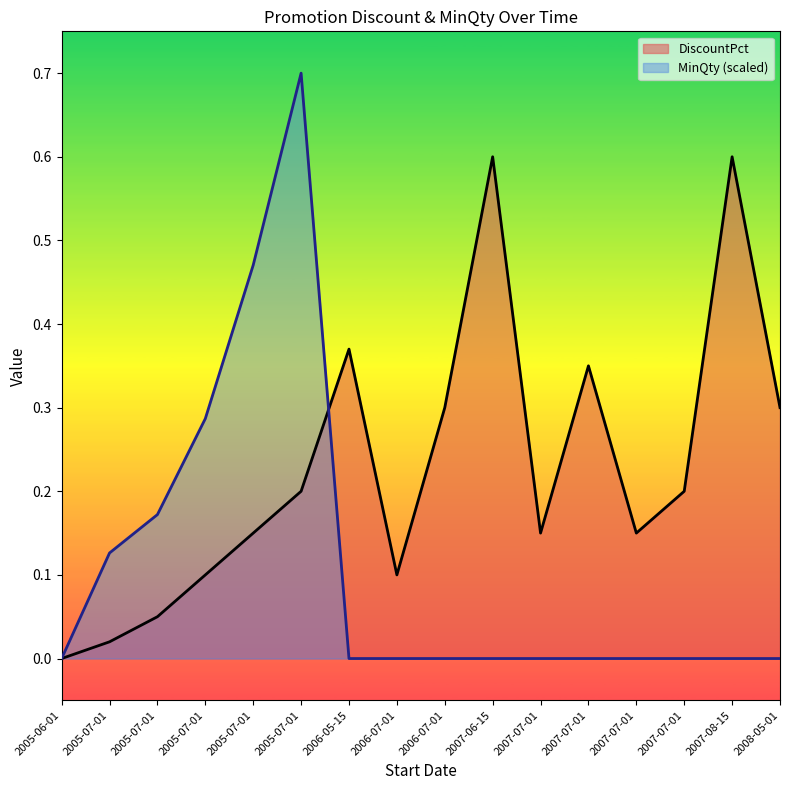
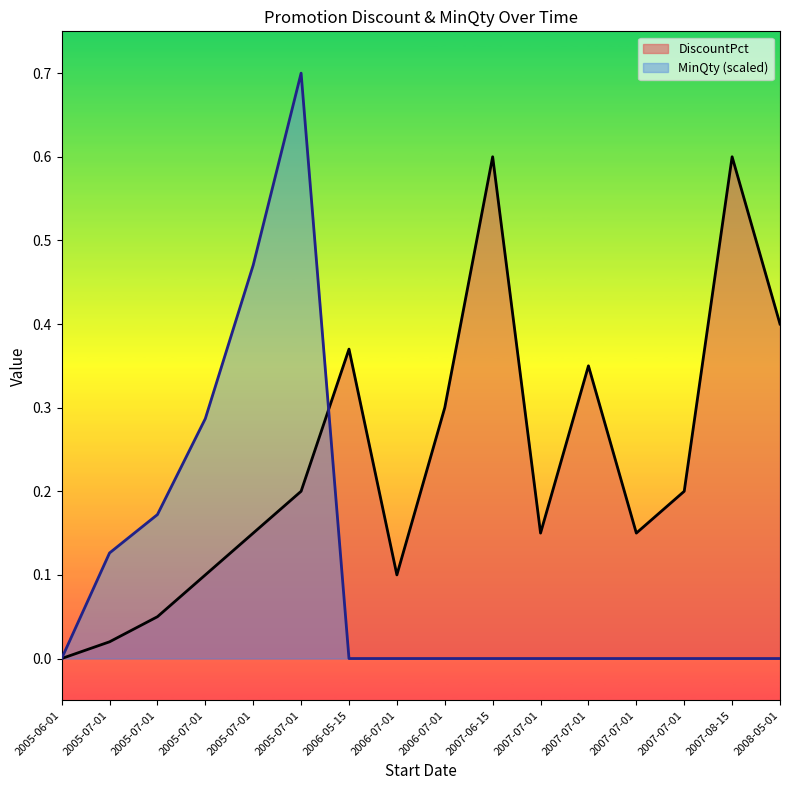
  {
    "DiscountPct": {
      "2006-05-15": 0.37,
      "2007-06-15": 0.6,
      "2007-08-15": 0.6,
-     "2008-05-01": 0.3
+     "2008-05-01": 0.4
    },
    "MinQty (scaled)": {
      "2006-05-15": 0.0,
      "2007-06-15": 0.0,
      "2007-08-15": 0.0,
      "2008-05-01": 0.0
    }
  }
